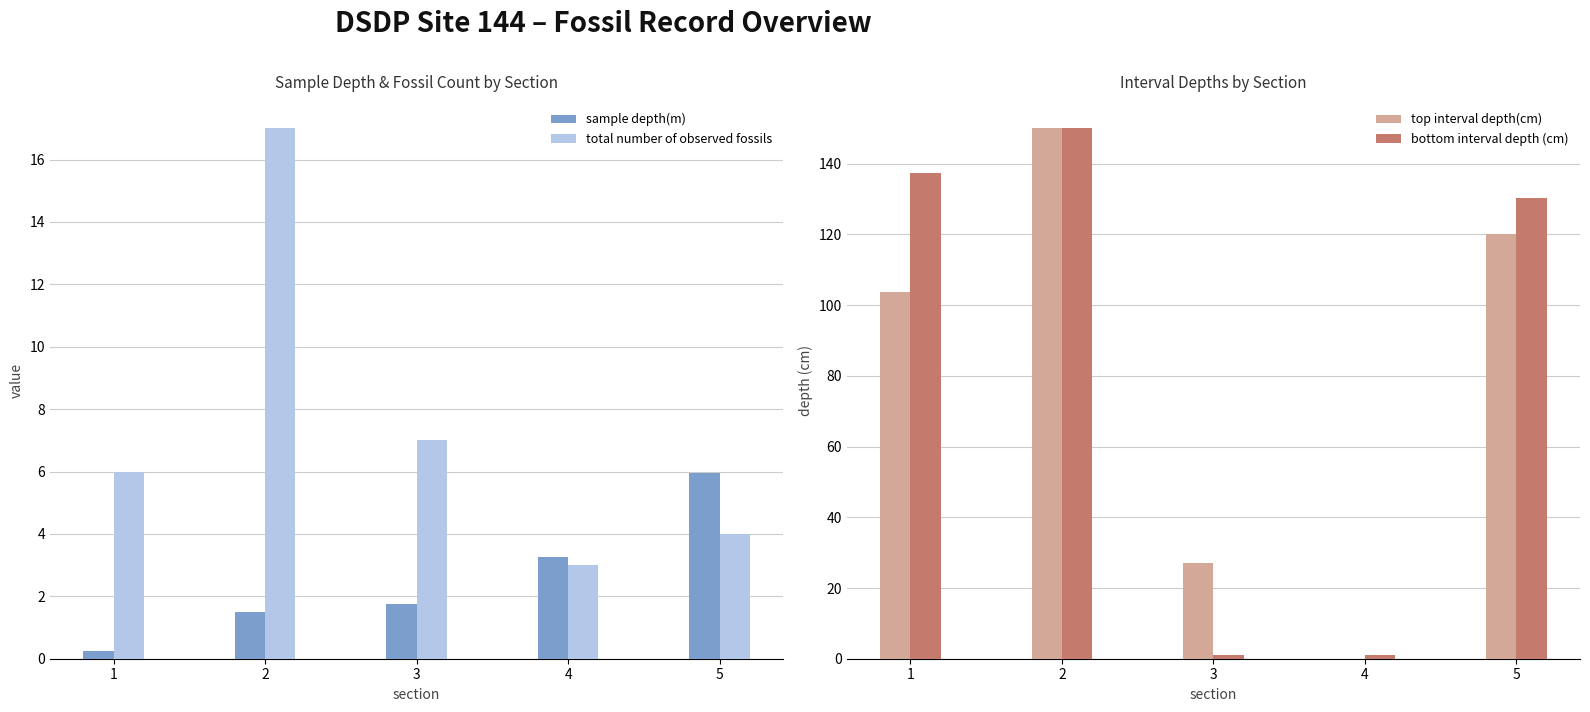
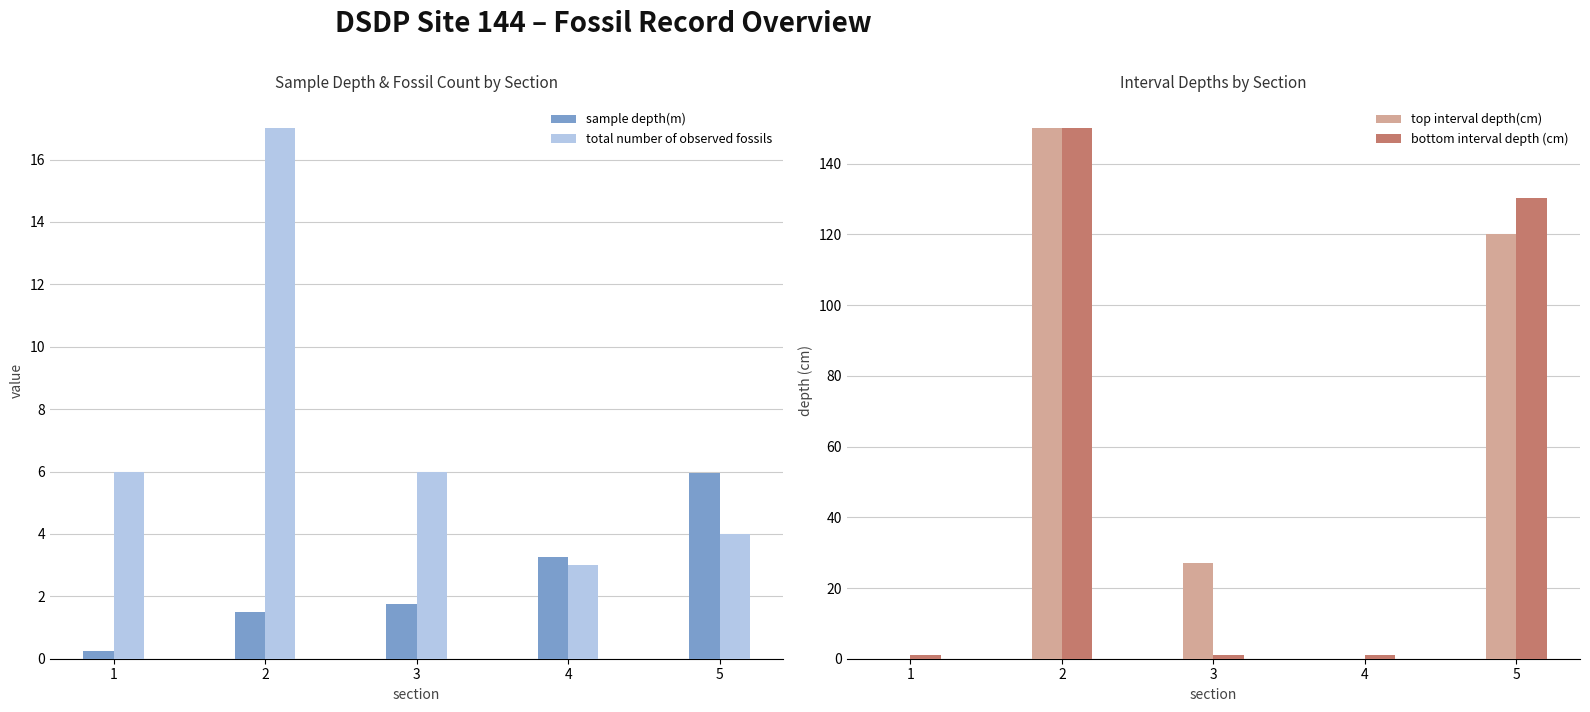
  {
    "Sample Depth & Fossil Count by Section": {
      "sample depth(m)": {
        "1": 0.3,
        "2": 1.5,
        "3": 1.8,
        "4": 3.3,
        "5": 6
      },
      "total number of observed fossils": {
        "1": 6,
        "2": 17,
-       "3": 7,
+       "3": 6,
        "4": 3,
        "5": 4
      }
    },
    "Interval Depths by Section": {
      "top interval depth(cm)": {
-       "1": 104,
+       "1": 0,
        "2": 150,
        "3": 27,
        "4": 0,
        "5": 120
      },
      "bottom interval depth (cm)": {
-       "1": 137,
+       "1": 1,
        "2": 150,
        "3": 1,
        "4": 1,
        "5": 130
      }
    }
  }
